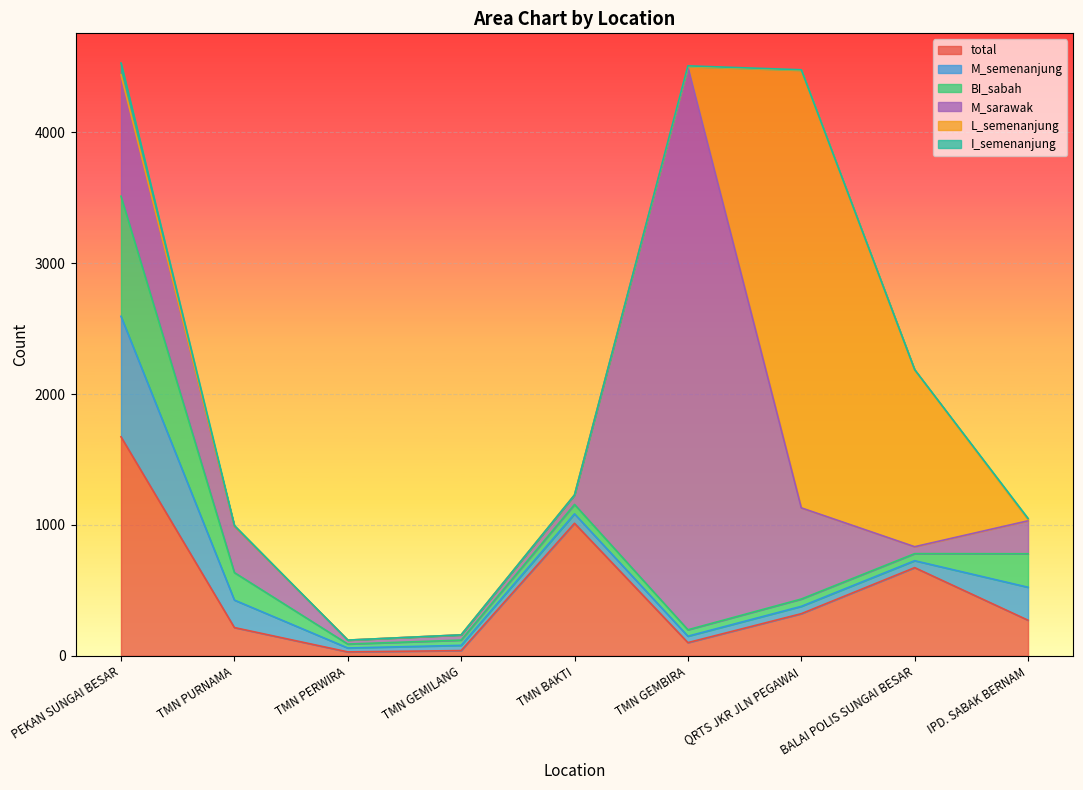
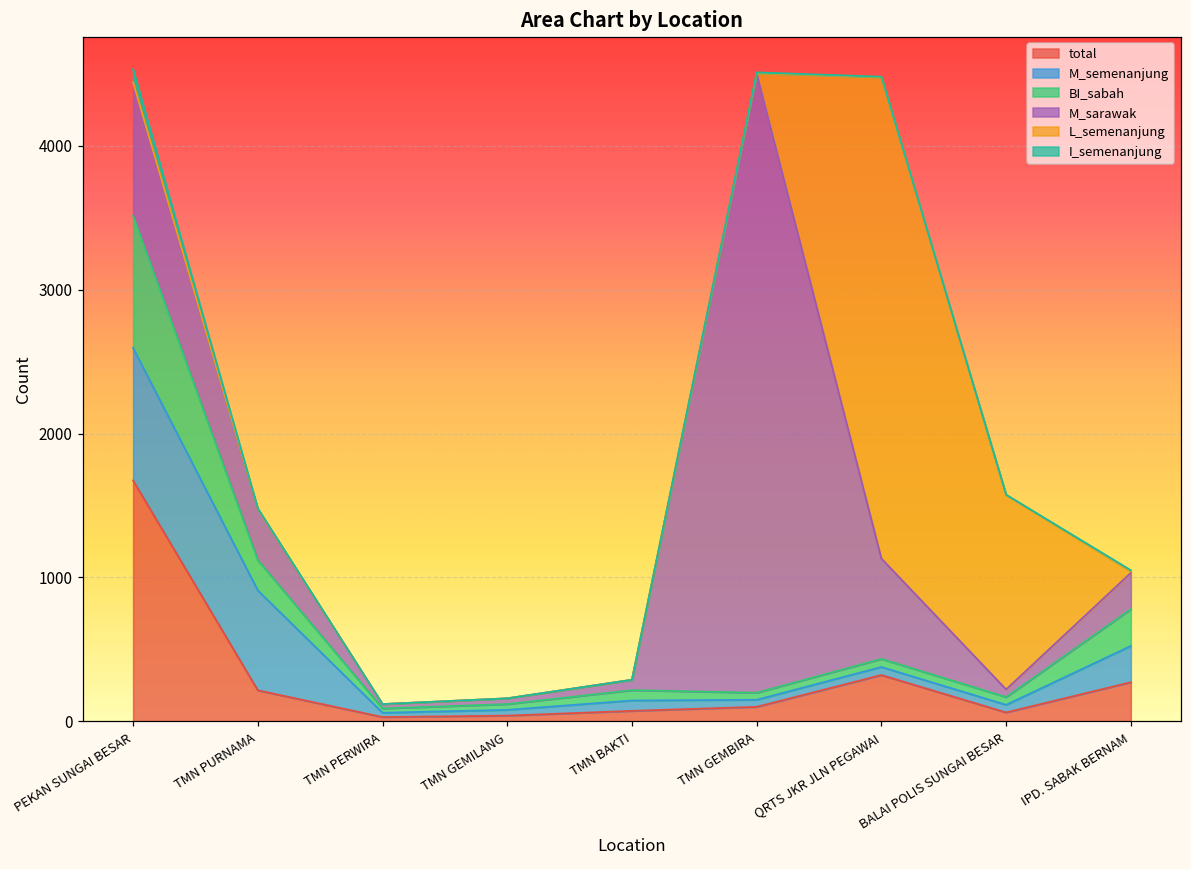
  {
    "total": {
      "PEKAN SUNGAI BESAR": 1670,
      "TMN PURNAMA": 220,
      "TMN PERWIRA": 30,
      "TMN GEMILANG": 40,
-     "TMN BAKTI": 1010,
+     "TMN BAKTI": 70,
      "TMN GEMBIRA": 100,
      "QRTS JKR JLN PEGAWAI": 320,
-     "BALAI POLIS SUNGAI BESAR": 670,
+     "BALAI POLIS SUNGAI BESAR": 60,
      "IPD. SABAK BERNAM": 270
    },
    "M_semenanjung": {
      "PEKAN SUNGAI BESAR": 920,
-     "TMN PURNAMA": 210,
+     "TMN PURNAMA": 690,
      "TMN PERWIRA": 30,
      "TMN GEMILANG": 40,
      "TMN BAKTI": 70,
      "TMN GEMBIRA": 50,
      "QRTS JKR JLN PEGAWAI": 60,
      "BALAI POLIS SUNGAI BESAR": 50,
      "IPD. SABAK BERNAM": 250
    },
    "M_sarawak": {
      "QRTS JKR JLN PEGAWAI": 700,
      "BALAI POLIS SUNGAI BESAR": 50
    }
  }
